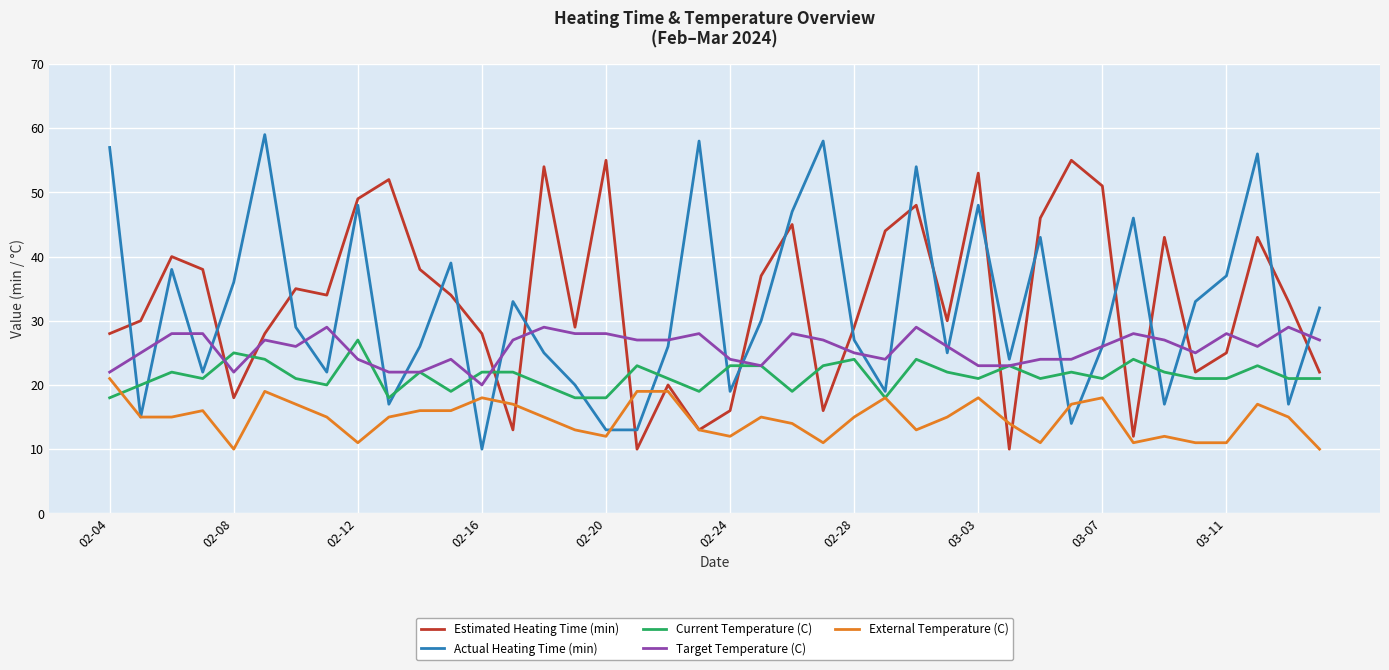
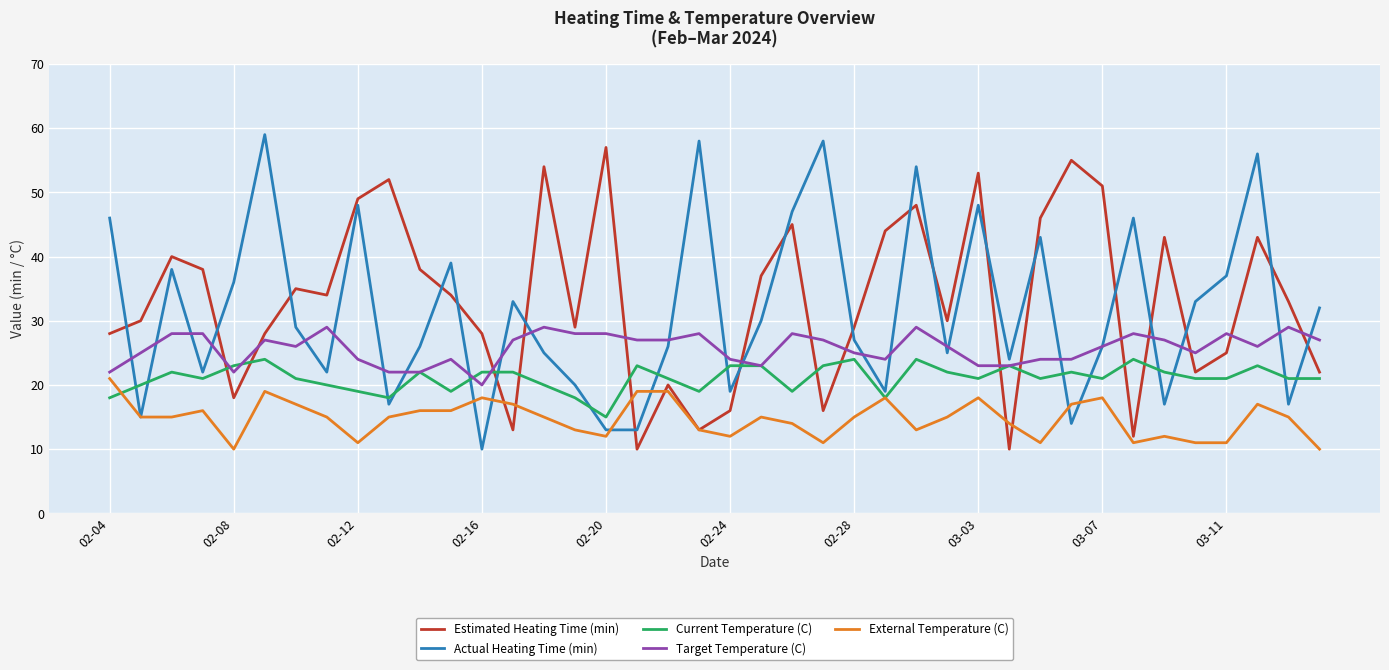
  {
    "Estimated Heating Time (min)": {
      "02-04": 28,
      "02-08": 18,
      "02-12": 49,
      "02-16": 28,
-     "02-20": 55,
+     "02-20": 57,
      "02-24": 16,
      "02-28": 29,
      "03-03": 53,
      "03-07": 51,
      "03-11": 25
    },
    "Actual Heating Time (min)": {
-     "02-04": 57,
+     "02-04": 46,
      "02-08": 36,
      "02-12": 48,
      "02-16": 10,
      "02-20": 13,
      "02-24": 19,
      "02-28": 27,
      "03-03": 48,
      "03-11": 37
    },
    "Current Temperature (C)": {
      "02-04": 18,
-     "02-08": 25,
-     "02-12": 27,
+     "02-08": 23,
+     "02-12": 19,
      "02-16": 22,
-     "02-20": 18,
+     "02-20": 15,
      "02-24": 23,
      "02-28": 24,
      "03-03": 21,
      "03-07": 21,
      "03-11": 21
    },
    "Target Temperature (C)": {
      "02-04": 22,
      "02-08": 22,
      "02-12": 24,
      "02-16": 20,
      "02-20": 28,
      "02-24": 24,
      "02-28": 25,
      "03-03": 23,
      "03-11": 28
    },
    "External Temperature (C)": {
      "02-04": 21,
      "02-08": 10,
      "02-12": 11,
      "02-16": 18,
      "02-20": 12,
      "02-24": 12,
      "02-28": 15,
      "03-03": 18,
      "03-07": 18,
      "03-11": 11
    }
  }
